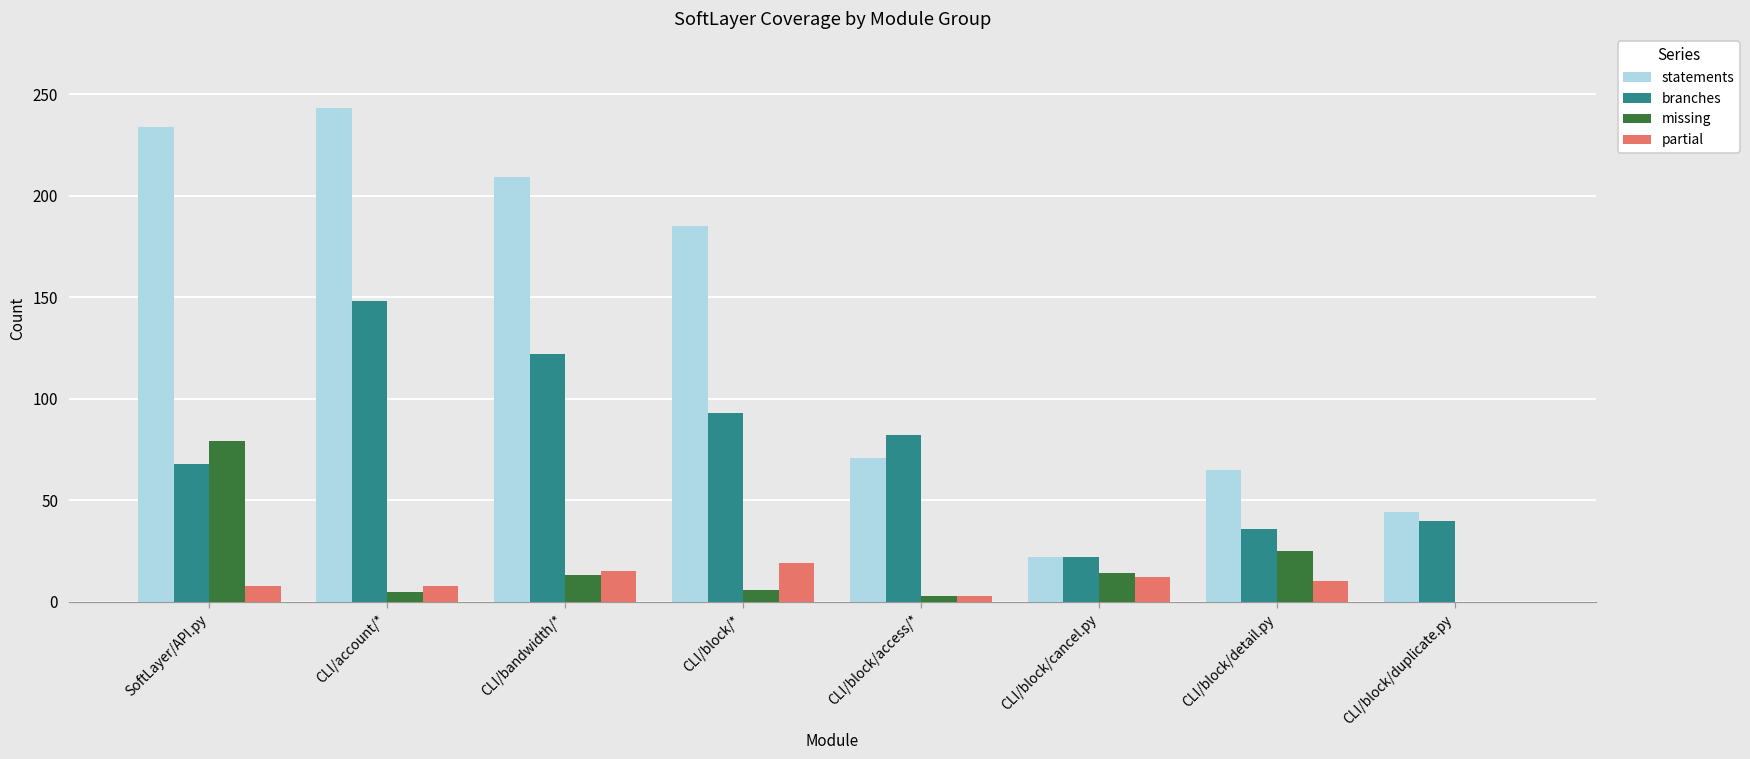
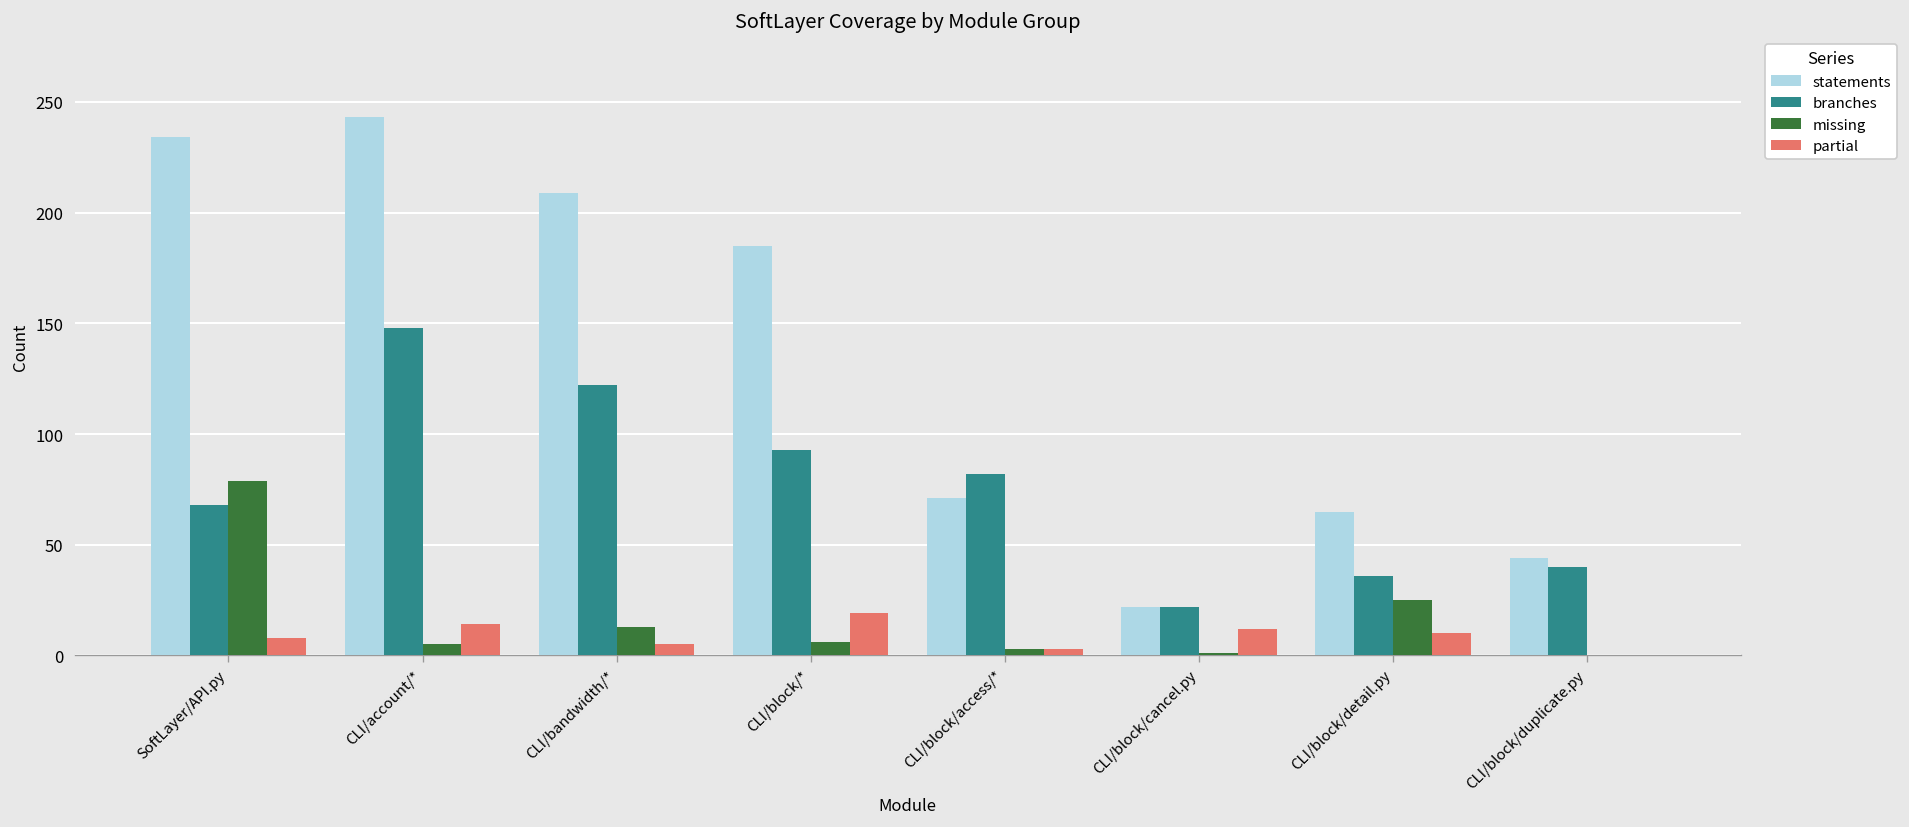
  {
    "statements": {
      "SoftLayer/API.py": 234,
      "CLI/account/*": 243,
      "CLI/bandwidth/*": 209,
      "CLI/block/*": 185,
      "CLI/block/access/*": 71,
      "CLI/block/cancel.py": 22,
      "CLI/block/detail.py": 65,
      "CLI/block/duplicate.py": 44
    },
    "branches": {
      "SoftLayer/API.py": 68,
      "CLI/account/*": 148,
      "CLI/bandwidth/*": 122,
      "CLI/block/*": 93,
      "CLI/block/access/*": 82,
      "CLI/block/cancel.py": 22,
      "CLI/block/detail.py": 36,
      "CLI/block/duplicate.py": 40
    },
    "missing": {
      "SoftLayer/API.py": 79,
      "CLI/account/*": 5,
      "CLI/bandwidth/*": 13,
      "CLI/block/*": 6,
      "CLI/block/access/*": 3,
-     "CLI/block/cancel.py": 14,
+     "CLI/block/cancel.py": 1,
      "CLI/block/detail.py": 25,
      "CLI/block/duplicate.py": 0
    },
    "partial": {
      "SoftLayer/API.py": 8,
-     "CLI/account/*": 8,
-     "CLI/bandwidth/*": 15,
+     "CLI/account/*": 14,
+     "CLI/bandwidth/*": 5,
      "CLI/block/*": 19,
      "CLI/block/access/*": 3,
      "CLI/block/cancel.py": 12,
      "CLI/block/detail.py": 10,
      "CLI/block/duplicate.py": 0
    }
  }
